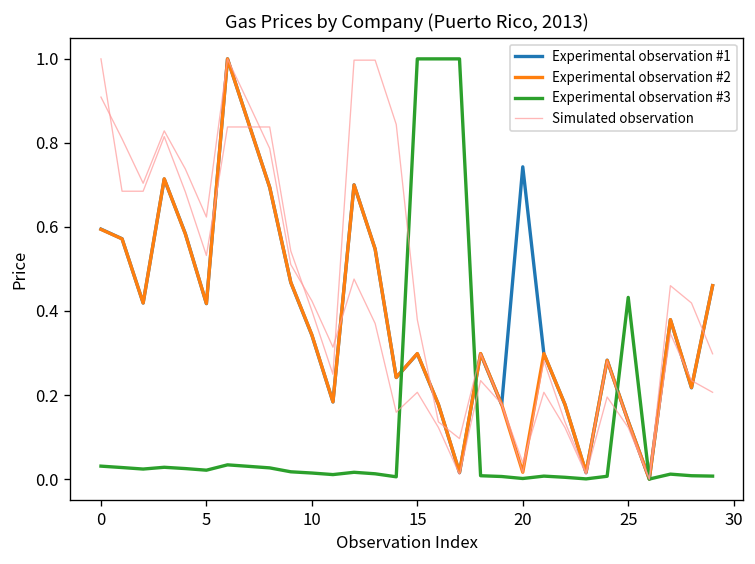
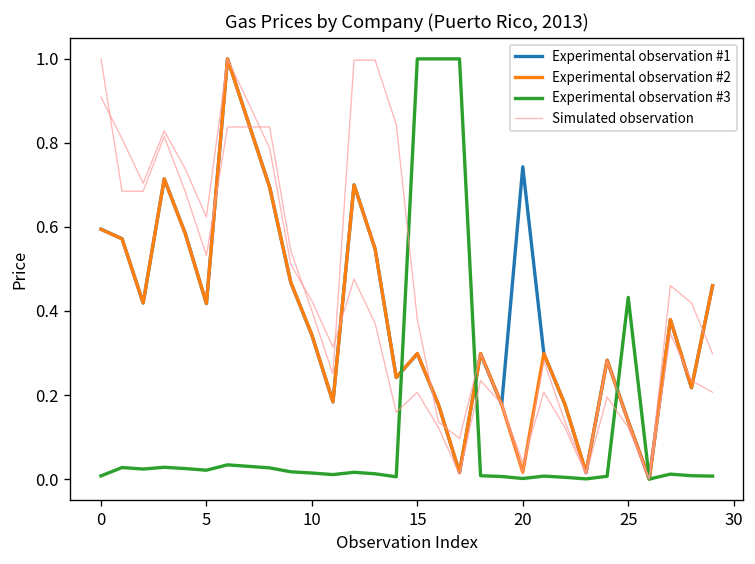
  {
    "Experimental observation #1": {
      "20": 0.74
    },
    "Experimental observation #3": {
-     "0": 0.03,
+     "0": 0.01,
      "5": 0.02,
      "10": 0.01,
      "15": 1.00,
      "20": 0.00,
      "25": 0.43
    }
  }
